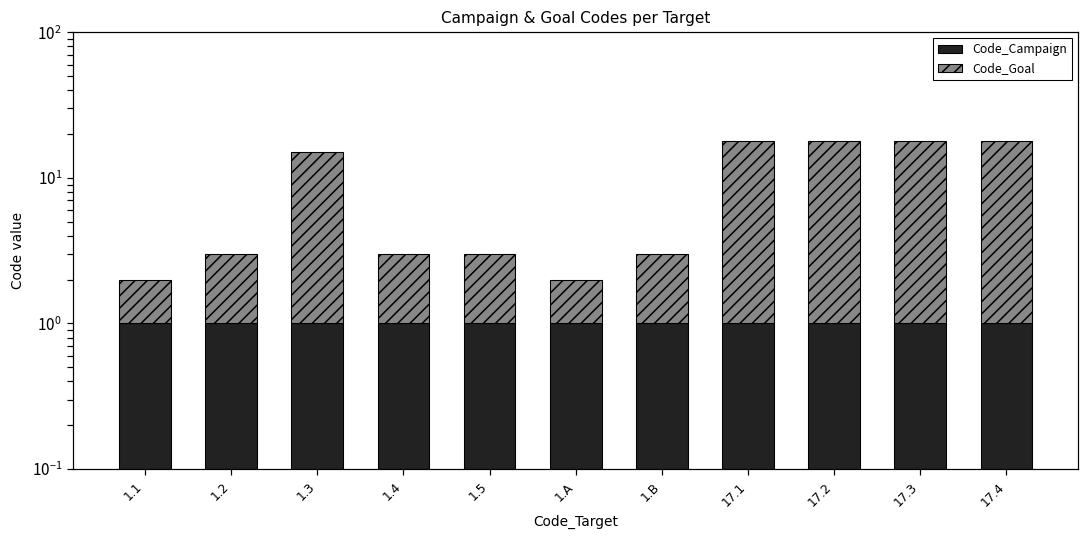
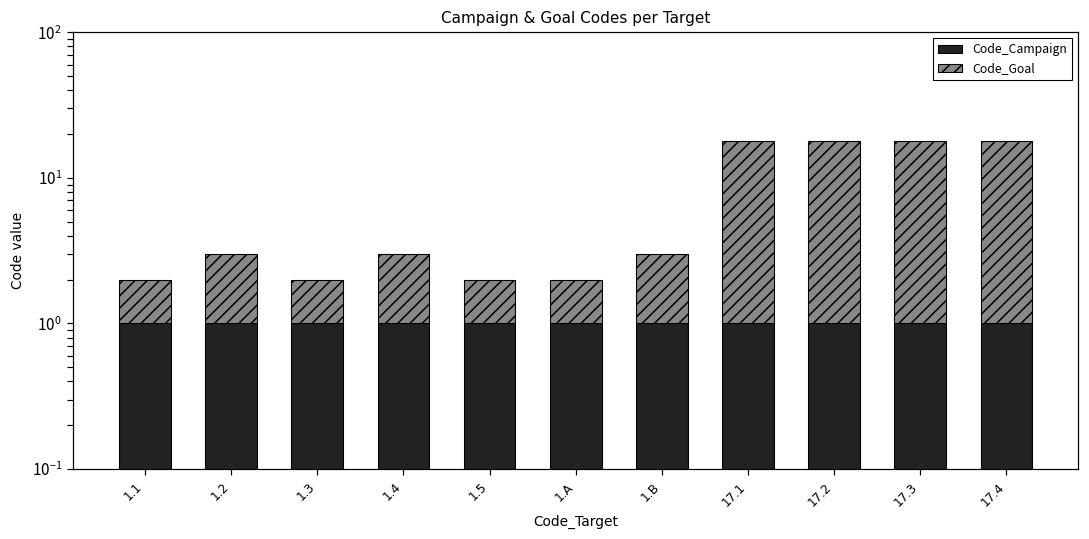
  {
    "Code_Campaign": {
      "1.1": 1,
      "1.2": 1,
      "1.3": 1,
      "1.4": 1,
      "1.5": 1,
      "1.A": 1,
      "1.B": 1,
      "17.1": 1,
      "17.2": 1,
      "17.3": 1,
      "17.4": 1
    },
    "Code_Goal": {
      "1.1": 1,
      "1.2": 2,
-     "1.3": 14,
+     "1.3": 1,
      "1.4": 2,
-     "1.5": 2,
+     "1.5": 1,
      "1.A": 1,
      "1.B": 2,
      "17.1": 17,
      "17.2": 17,
      "17.3": 17,
      "17.4": 17
    }
  }
